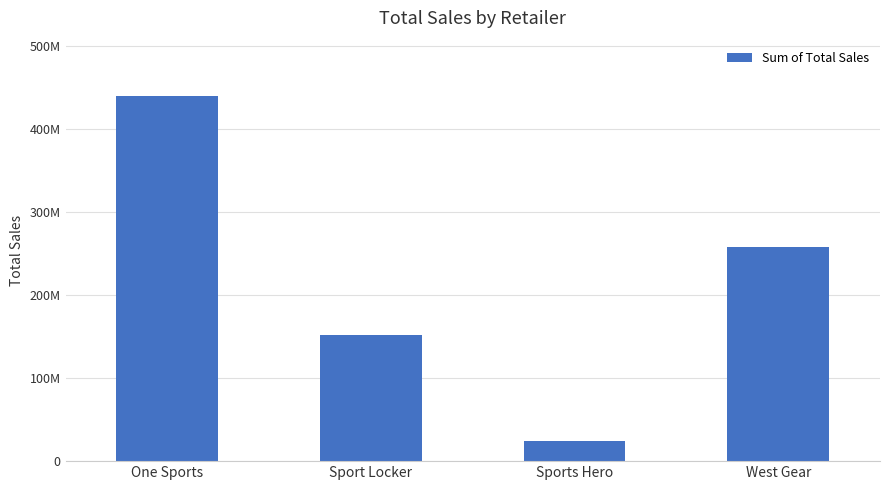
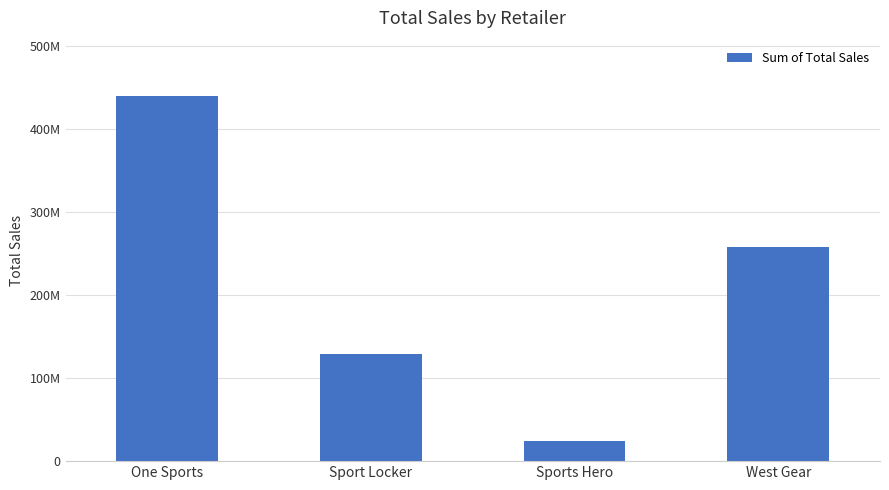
  {
    "One Sports": 440000000,
-   "Sport Locker": 150000000,
+   "Sport Locker": 130000000,
    "Sports Hero": 20000000,
    "West Gear": 260000000
  }
